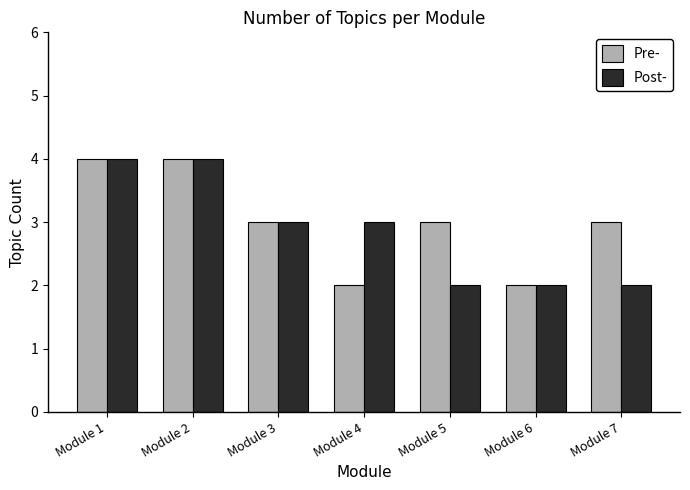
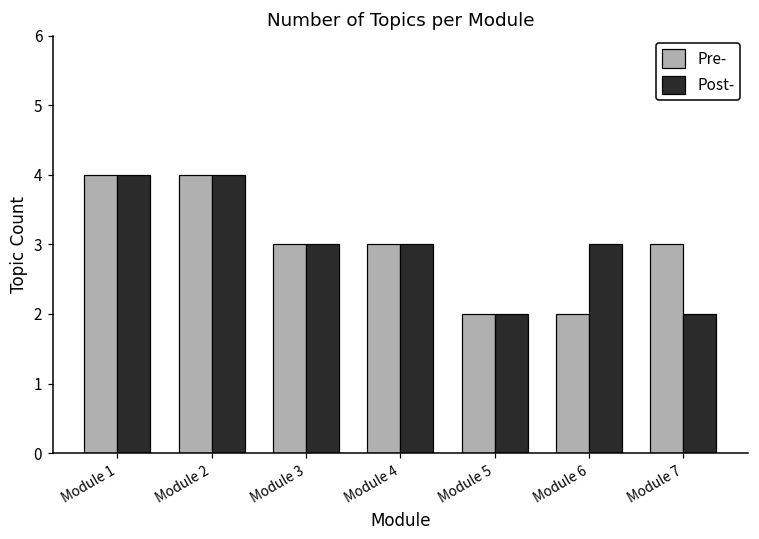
  {
    "Pre-": {
      "Module 1": 4,
      "Module 2": 4,
      "Module 3": 3,
-     "Module 4": 2,
-     "Module 5": 3,
+     "Module 4": 3,
+     "Module 5": 2,
      "Module 6": 2,
      "Module 7": 3
    },
    "Post-": {
      "Module 1": 4,
      "Module 2": 4,
      "Module 3": 3,
      "Module 4": 3,
      "Module 5": 2,
-     "Module 6": 2,
+     "Module 6": 3,
      "Module 7": 2
    }
  }
